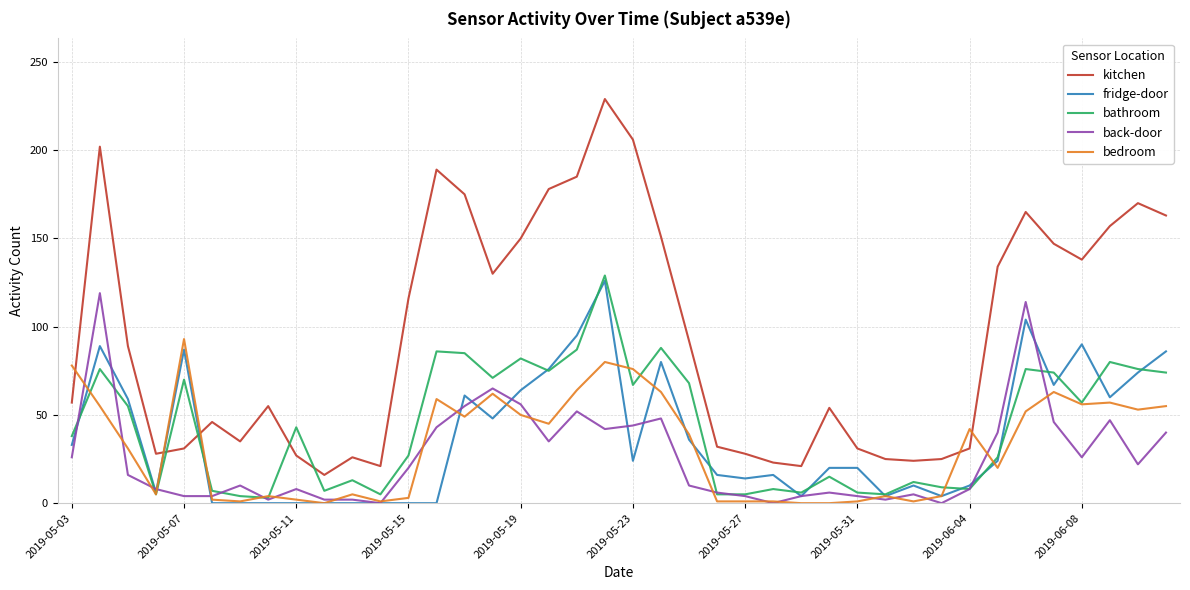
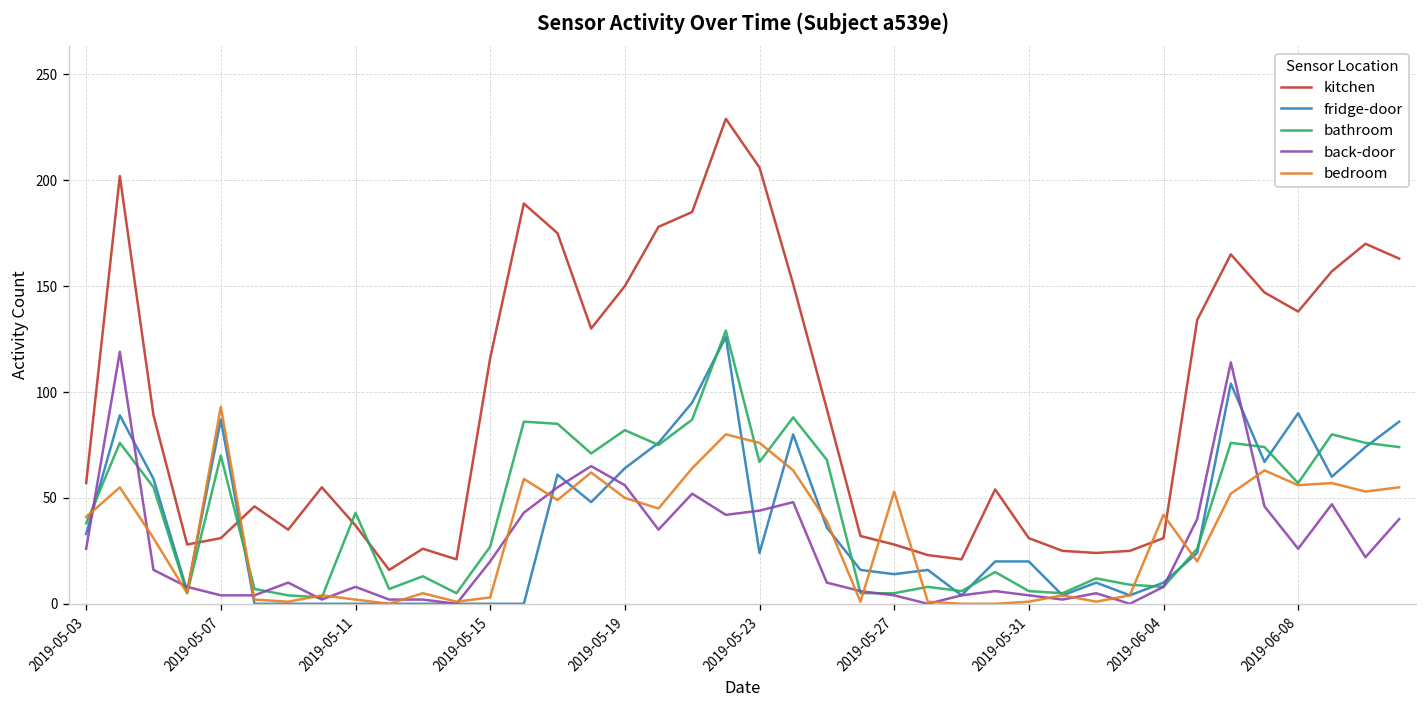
  {
    "kitchen": {
      "2019-05-03": 57,
      "2019-05-07": 31,
-     "2019-05-11": 27,
+     "2019-05-11": 37,
      "2019-05-15": 116,
      "2019-05-19": 150,
      "2019-05-23": 206,
      "2019-05-27": 28,
      "2019-05-31": 31,
      "2019-06-04": 31,
      "2019-06-08": 138
    },
    "fridge-door": {
      "2019-05-03": 33,
      "2019-05-07": 87,
      "2019-05-11": 0,
      "2019-05-15": 0,
      "2019-05-19": 64,
      "2019-05-23": 24,
      "2019-05-27": 14,
      "2019-05-31": 20,
      "2019-06-04": 10,
      "2019-06-08": 90
    },
    "bathroom": {
      "2019-05-03": 38,
      "2019-05-07": 70,
      "2019-05-11": 43,
      "2019-05-15": 27,
      "2019-05-19": 82,
      "2019-05-23": 67,
      "2019-05-31": 6
    },
    "back-door": {
      "2019-05-03": 26,
      "2019-05-07": 4,
      "2019-05-11": 8,
      "2019-05-15": 20,
      "2019-05-19": 56,
      "2019-05-23": 44,
      "2019-05-31": 4,
      "2019-06-08": 26
    },
    "bedroom": {
-     "2019-05-03": 78,
+     "2019-05-03": 41,
      "2019-05-07": 93,
      "2019-05-11": 2,
      "2019-05-15": 3,
      "2019-05-19": 50,
      "2019-05-23": 76,
-     "2019-05-27": 1,
+     "2019-05-27": 53,
      "2019-05-31": 1,
      "2019-06-04": 42
    }
  }
